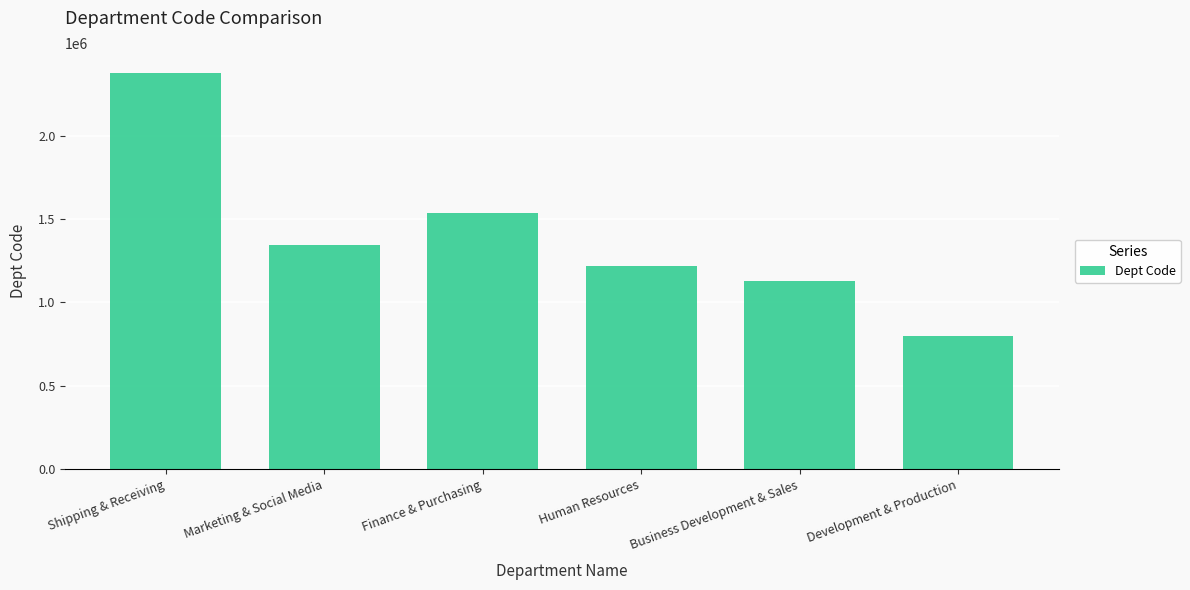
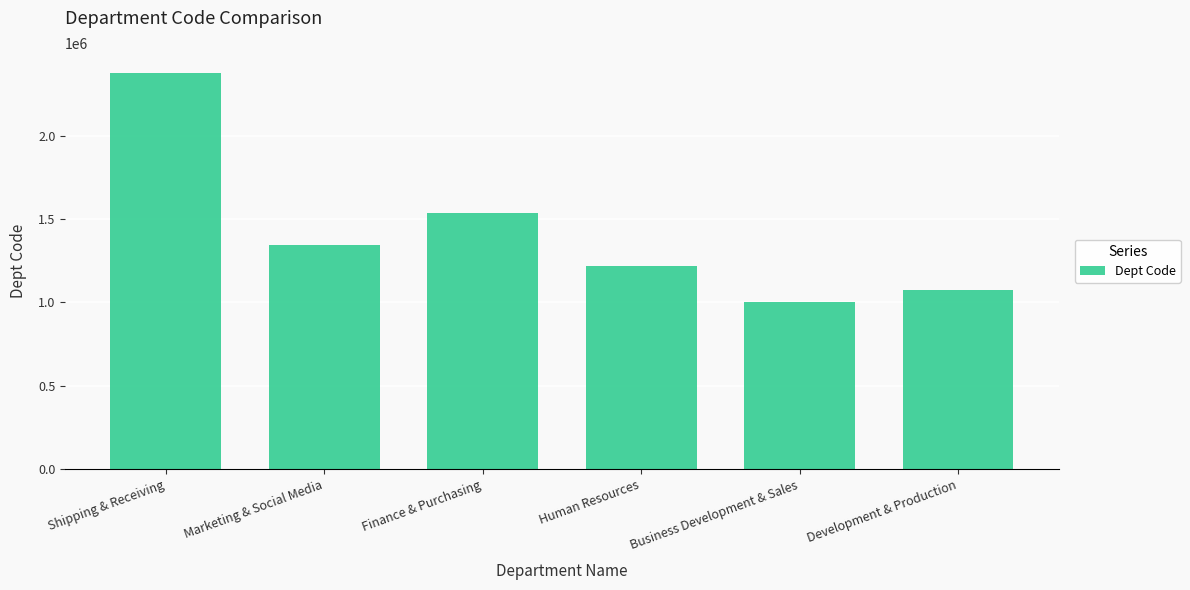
  {
    "Shipping & Receiving": 2380000,
    "Marketing & Social Media": 1340000,
    "Finance & Purchasing": 1530000,
    "Human Resources": 1220000,
-   "Business Development & Sales": 1130000,
-   "Development & Production": 800000
+   "Business Development & Sales": 1010000,
+   "Development & Production": 1070000
  }
